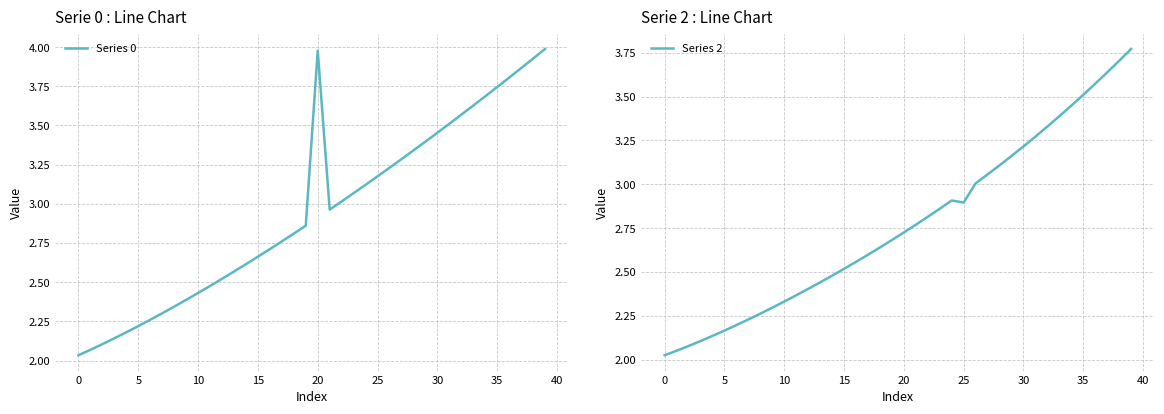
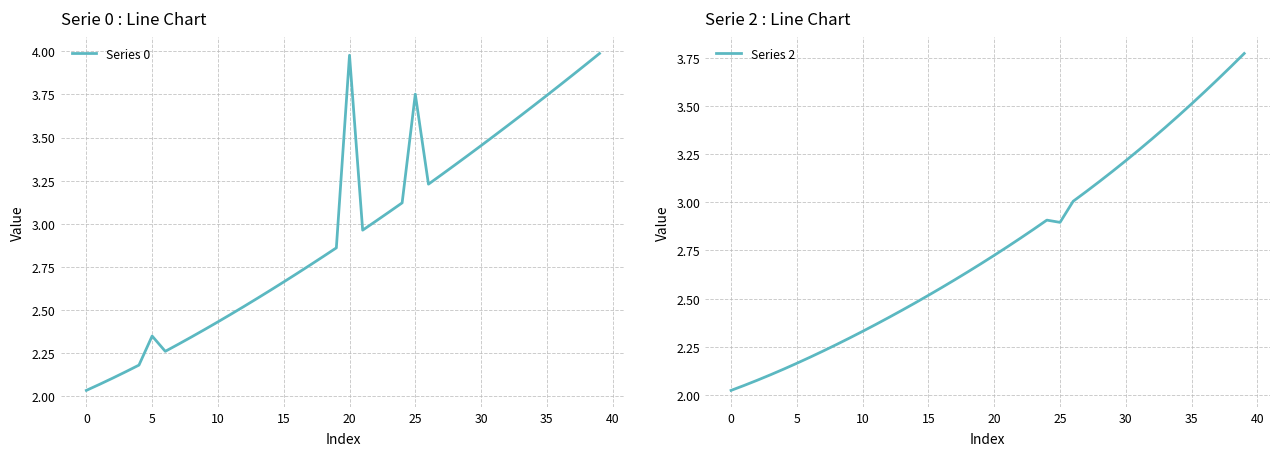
  {
    "Serie 0 : Line Chart": {
      "0": 2.03,
-     "5": 2.22,
+     "5": 2.35,
      "10": 2.43,
      "15": 2.66,
      "20": 3.98,
-     "25": 3.18,
+     "25": 3.75,
      "30": 3.45,
      "35": 3.74
    },
    "Serie 2 : Line Chart": {
      "0": 2.02,
      "5": 2.17,
      "10": 2.33,
      "15": 2.52,
      "20": 2.72,
      "25": 2.90,
      "30": 3.22,
      "35": 3.51
    }
  }
